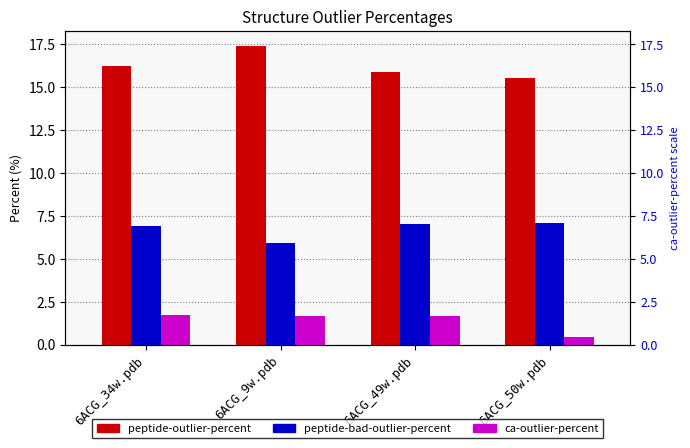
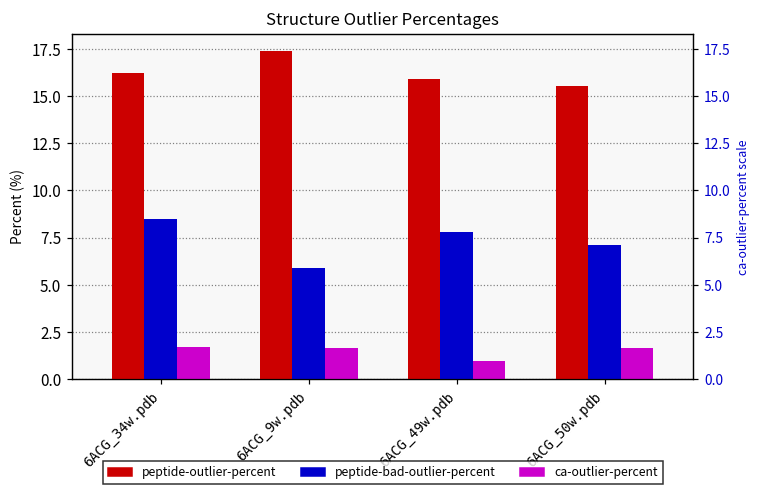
  {
    "peptide-outlier-percent": {
      "6ACG_34w.pdb": 16.2,
      "6ACG_9w.pdb": 17.4,
      "6ACG_49w.pdb": 15.9,
      "6ACG_50w.pdb": 15.5
    },
    "peptide-bad-outlier-percent": {
-     "6ACG_34w.pdb": 6.9,
+     "6ACG_34w.pdb": 8.5,
      "6ACG_9w.pdb": 5.9,
-     "6ACG_49w.pdb": 7.0,
+     "6ACG_49w.pdb": 7.8,
      "6ACG_50w.pdb": 7.1
    },
    "ca-outlier-percent": {
      "6ACG_34w.pdb": 1.7,
      "6ACG_9w.pdb": 1.7,
-     "6ACG_49w.pdb": 1.7,
-     "6ACG_50w.pdb": 0.4
+     "6ACG_49w.pdb": 1.0,
+     "6ACG_50w.pdb": 1.7
    }
  }
